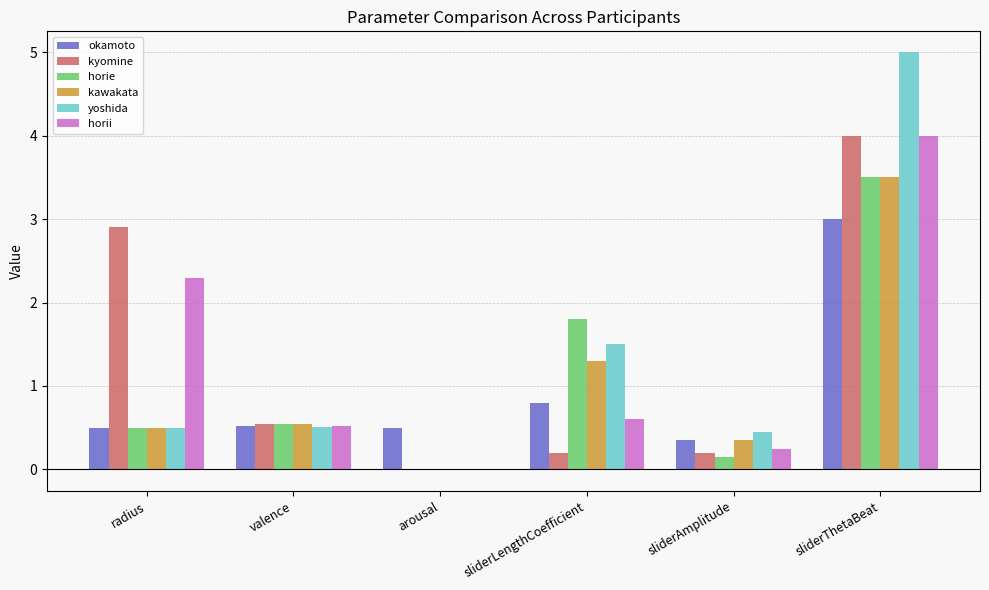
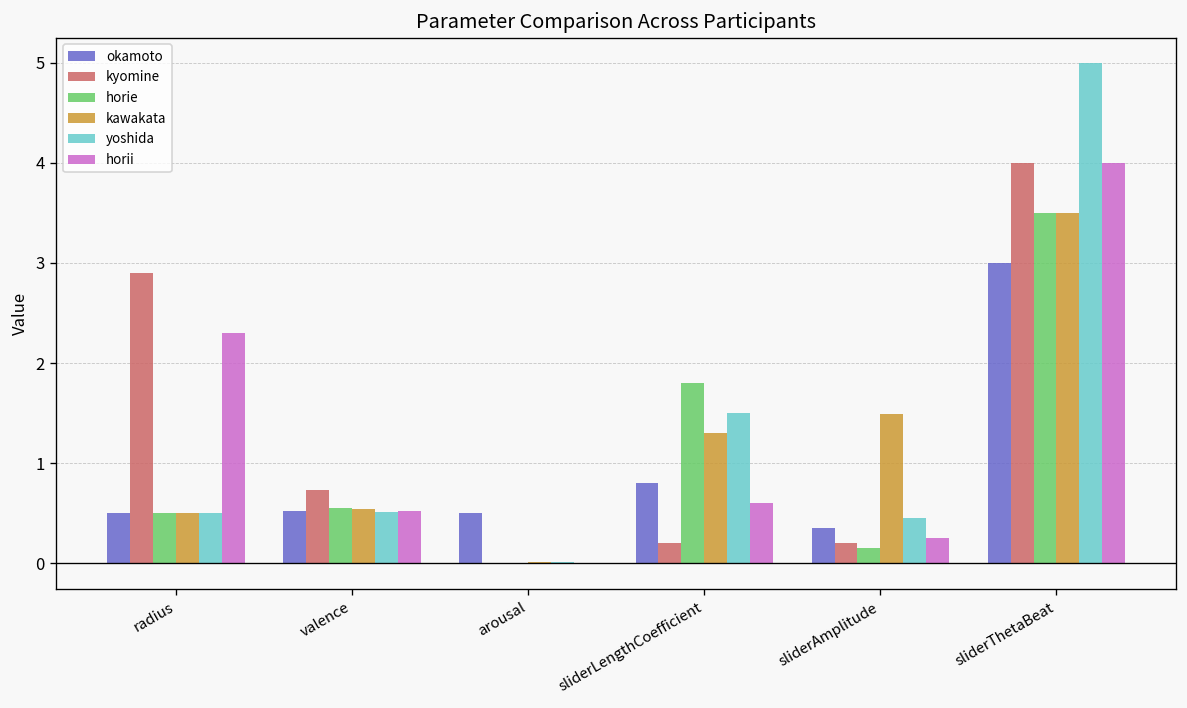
  {
    "okamoto": {
      "radius": 0.5,
      "valence": 0.5,
      "arousal": 0.5,
      "sliderLengthCoefficient": 0.8,
      "sliderAmplitude": 0.4,
      "sliderThetaBeat": 3.0
    },
    "kyomine": {
      "radius": 2.9,
-     "valence": 0.5,
+     "valence": 0.7,
      "arousal": 0.0,
      "sliderLengthCoefficient": 0.2,
      "sliderAmplitude": 0.2,
      "sliderThetaBeat": 4.0
    },
    "horie": {
      "radius": 0.5,
      "valence": 0.5,
      "sliderLengthCoefficient": 1.8,
      "sliderAmplitude": 0.2,
      "sliderThetaBeat": 3.5
    },
    "kawakata": {
      "radius": 0.5,
      "valence": 0.5,
      "sliderLengthCoefficient": 1.3,
-     "sliderAmplitude": 0.4,
+     "sliderAmplitude": 1.5,
      "sliderThetaBeat": 3.5
    },
    "yoshida": {
      "radius": 0.5,
      "valence": 0.5,
      "sliderLengthCoefficient": 1.5,
      "sliderAmplitude": 0.5,
      "sliderThetaBeat": 5.0
    },
    "horii": {
      "radius": 2.3,
      "valence": 0.5,
      "arousal": 0.0,
      "sliderLengthCoefficient": 0.6,
      "sliderAmplitude": 0.3,
      "sliderThetaBeat": 4.0
    }
  }
